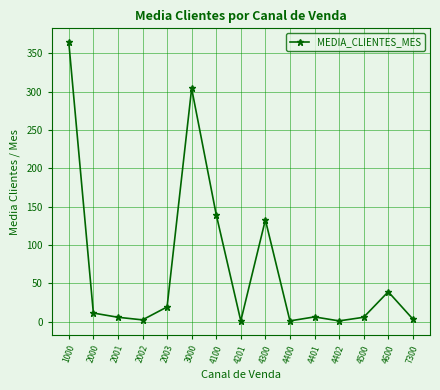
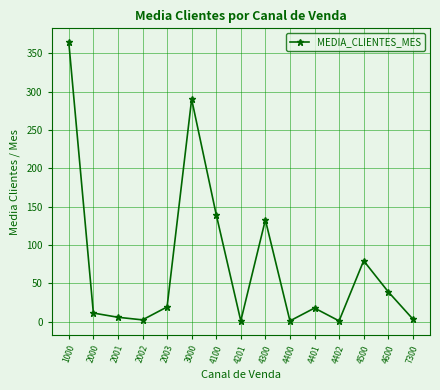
  {
    "1000": 360,
    "2000": 10,
    "2001": 10,
    "2002": 0,
    "2003": 20,
-   "3000": 300,
+   "3000": 290,
    "4100": 140,
    "4201": 0,
    "4300": 130,
    "4400": 0,
-   "4401": 10,
+   "4401": 20,
    "4402": 0,
-   "4500": 10,
+   "4500": 80,
    "4600": 40,
    "7300": 0
  }
